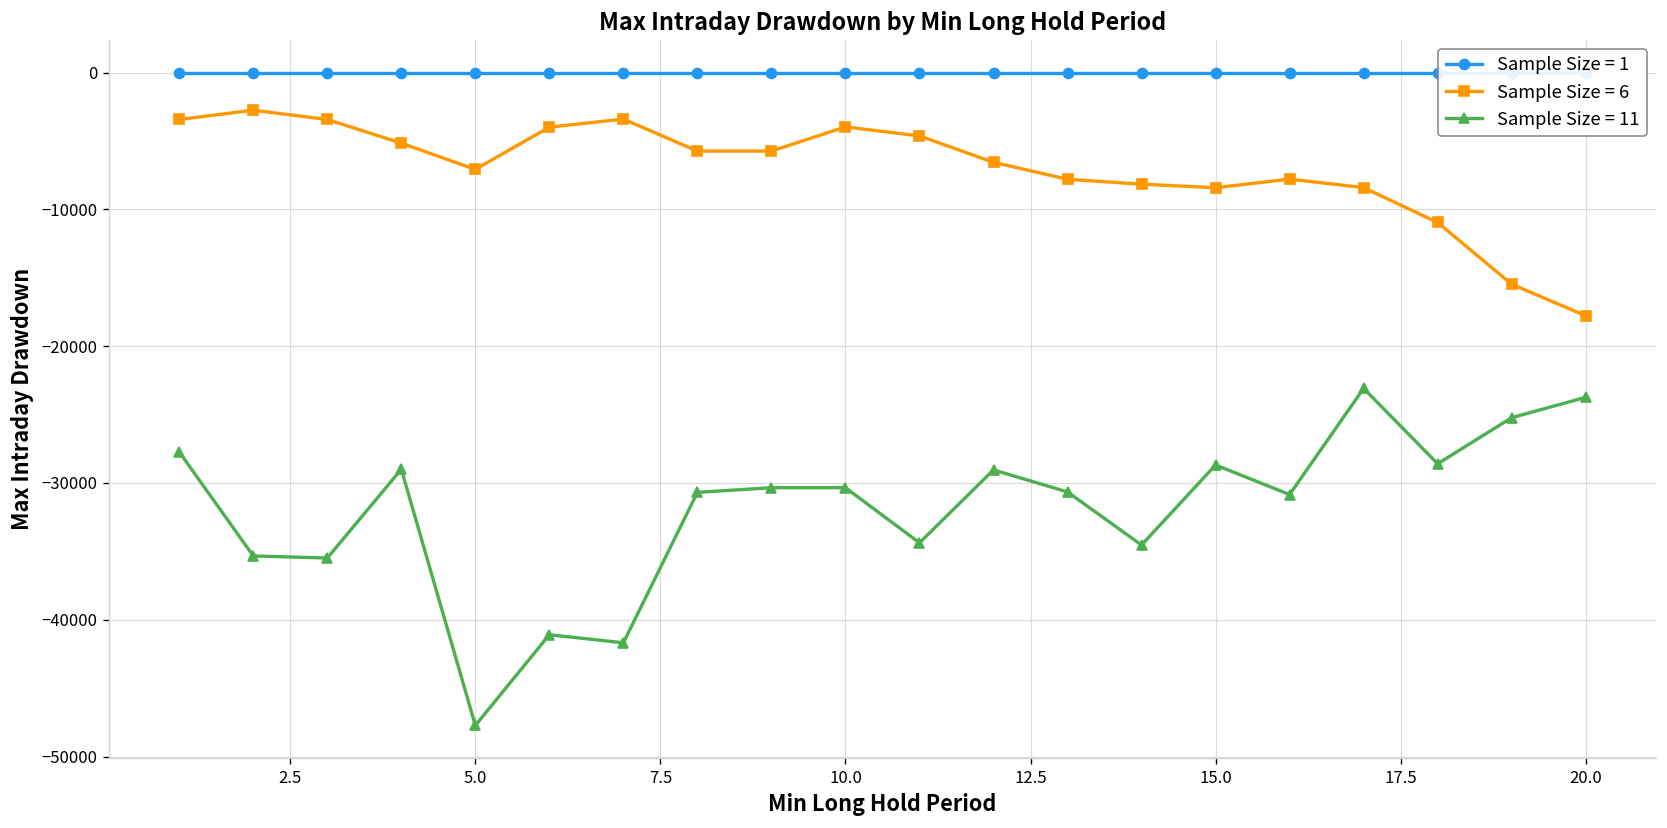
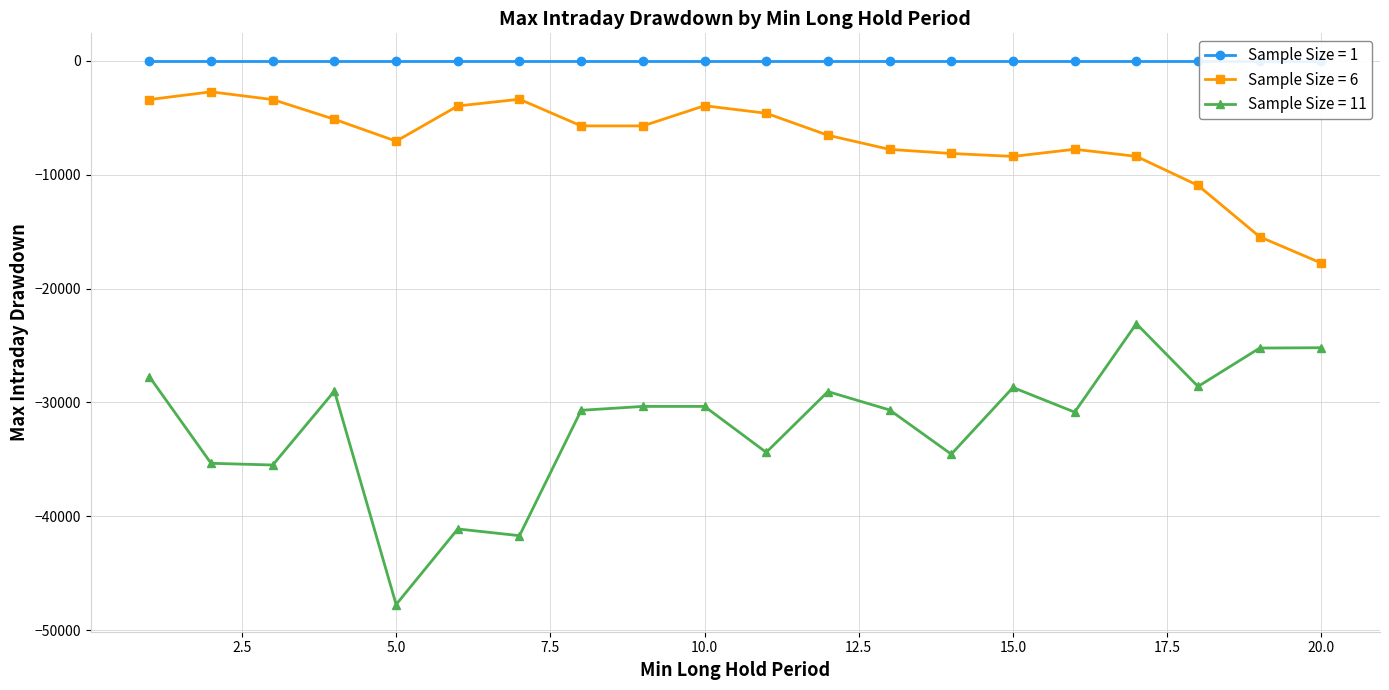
  {
    "Sample Size = 1": {
      "5.0": 0,
      "10.0": 0,
      "15.0": 0
    },
    "Sample Size = 6": {
      "5.0": -7100,
      "10.0": -4000,
      "15.0": -8400,
      "20.0": -17800
    },
    "Sample Size = 11": {
      "5.0": -47700,
      "10.0": -30300,
      "15.0": -28700,
-     "20.0": -23700
+     "20.0": -25200
    }
  }
